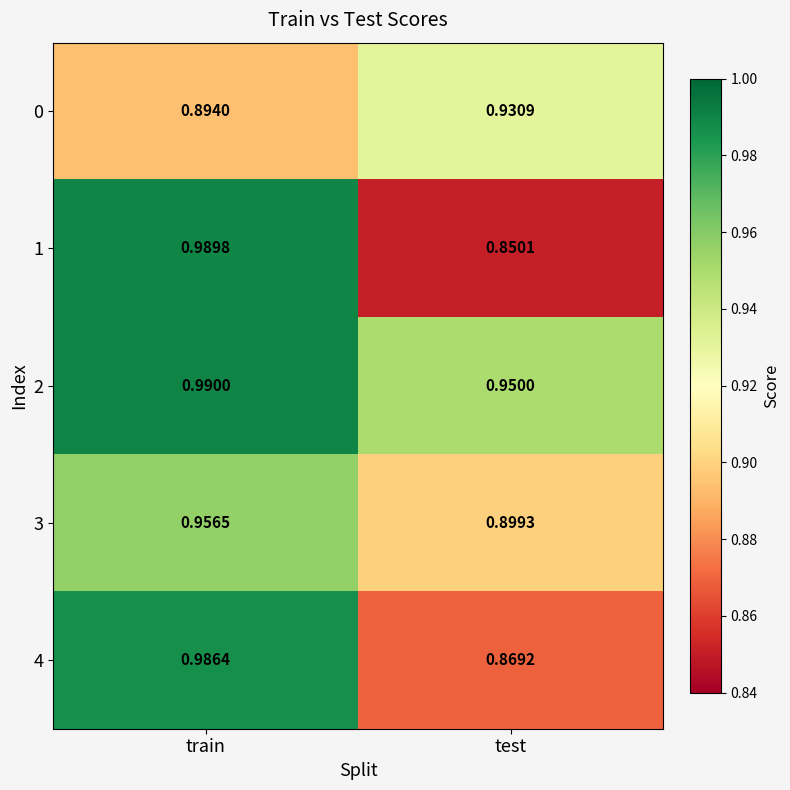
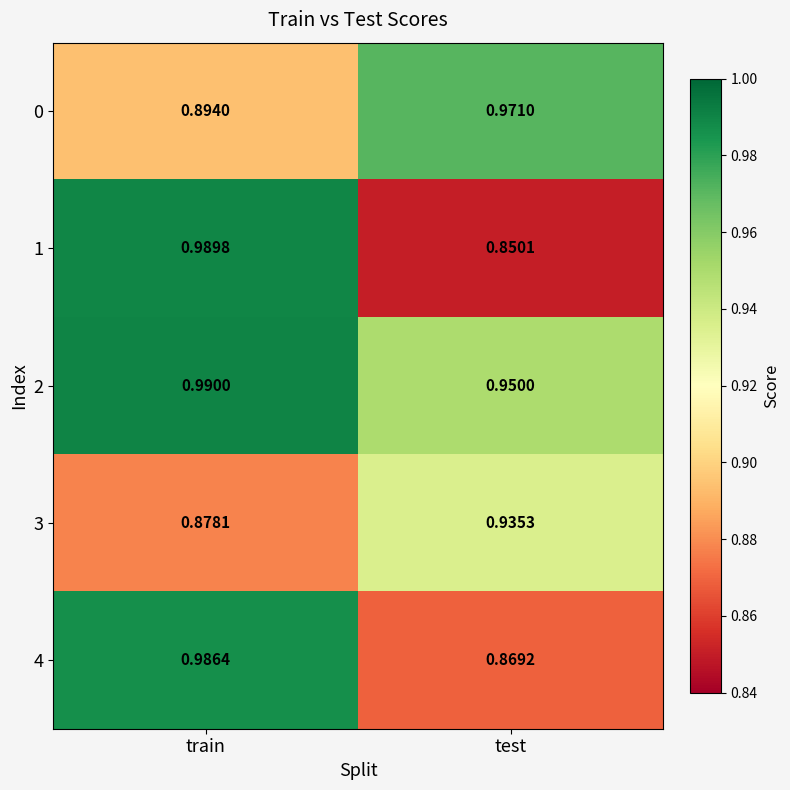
  {
    "0": {
      "train": 0.8940,
-     "test": 0.9309
+     "test": 0.9710
    },
    "1": {
      "train": 0.9898,
      "test": 0.8501
    },
    "2": {
      "train": 0.9900,
      "test": 0.9500
    },
    "3": {
-     "train": 0.9565,
-     "test": 0.8993
+     "train": 0.8781,
+     "test": 0.9353
    },
    "4": {
      "train": 0.9864,
      "test": 0.8692
    }
  }
